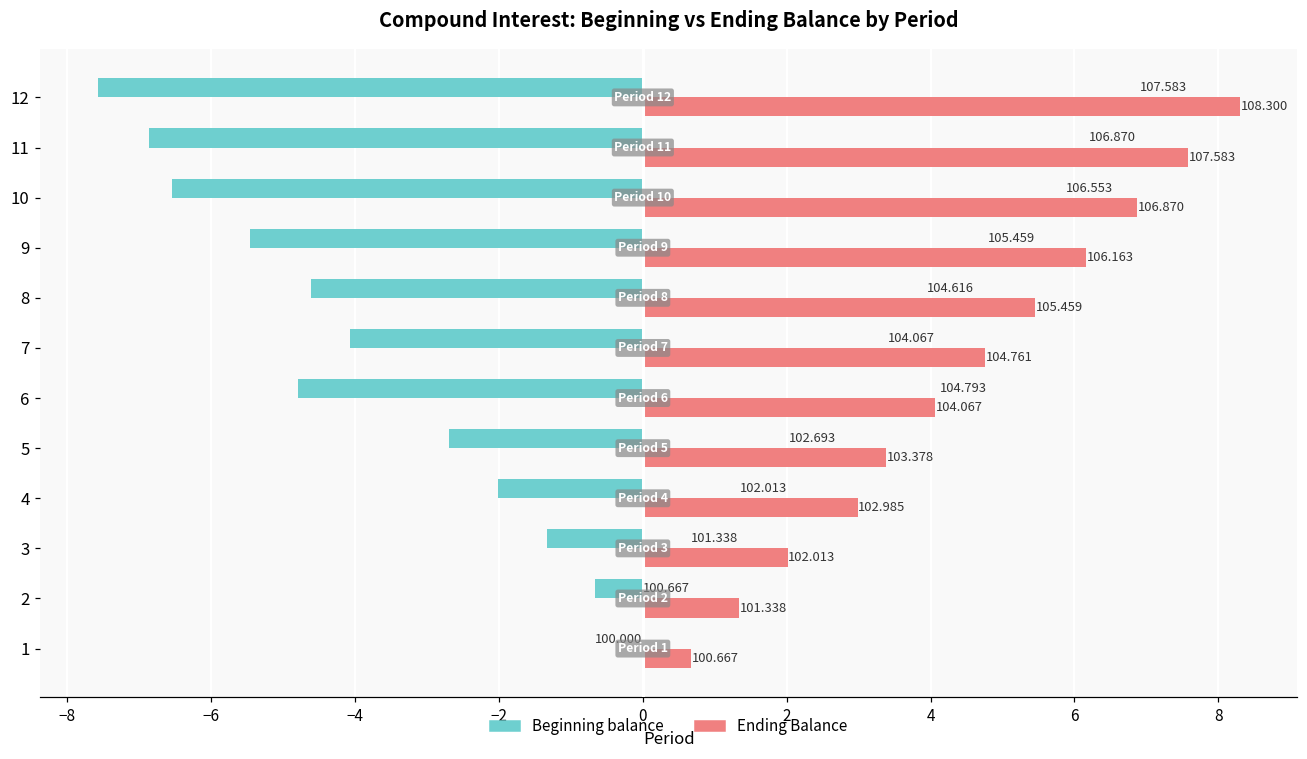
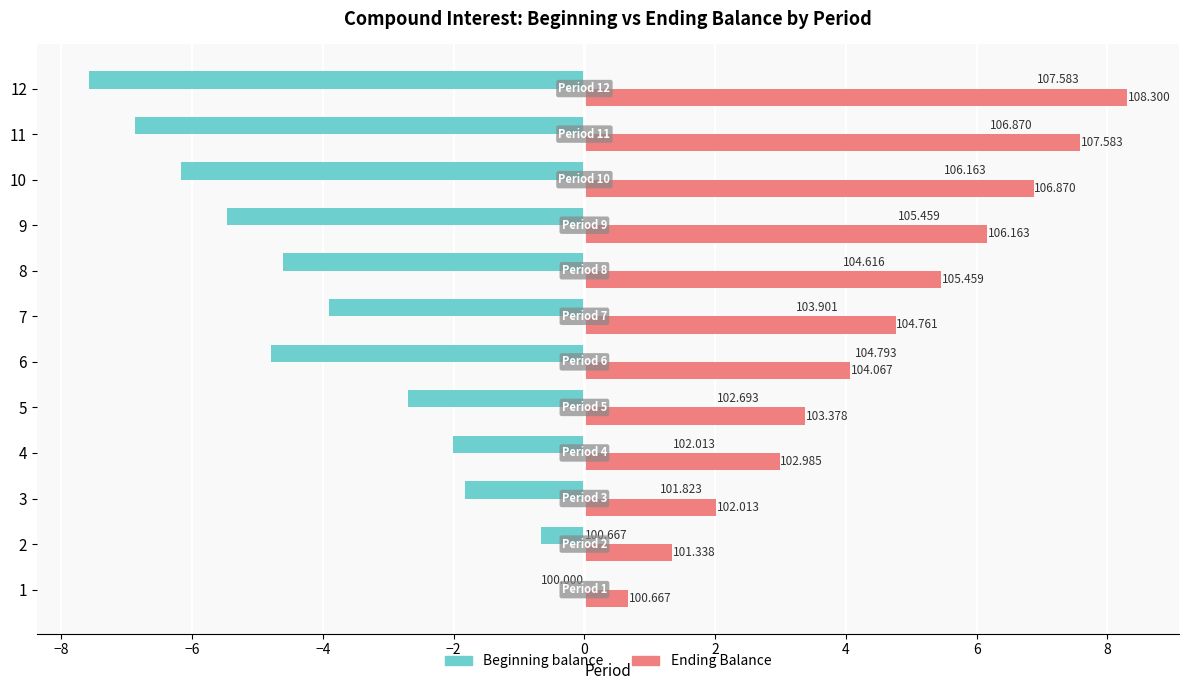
  {
    "Beginning balance": {
-     "10": 106.553,
-     "7": 104.067,
-     "3": 101.338
+     "10": 106.163,
+     "7": 103.901,
+     "3": 101.823
    }
  }
